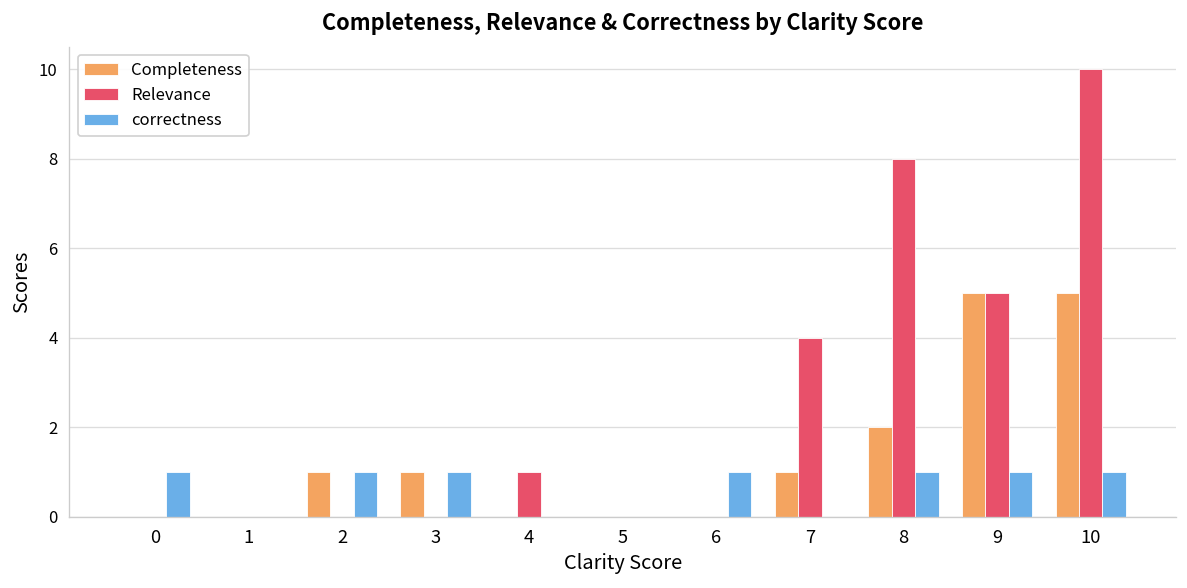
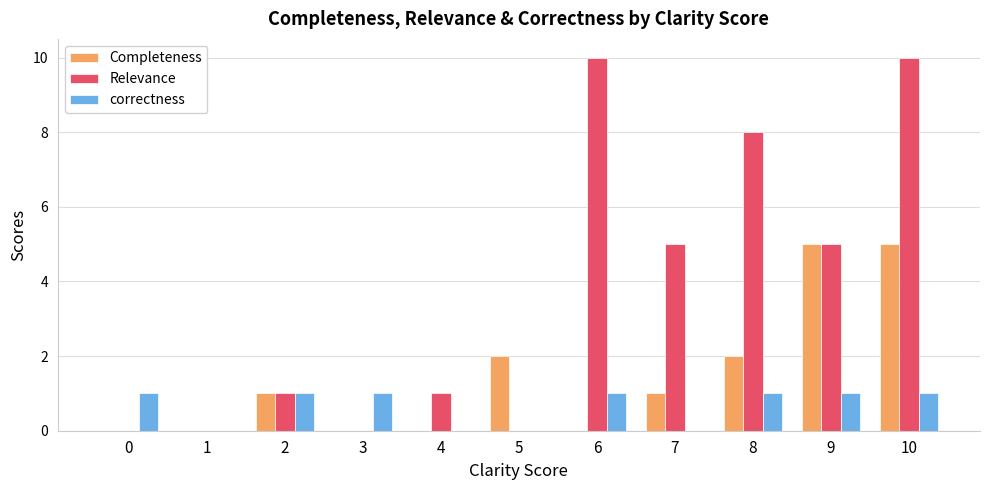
  {
    "Completeness": {
      "0": 0,
      "1": 0,
      "2": 1,
-     "3": 1,
+     "3": 0,
      "4": 0,
-     "5": 0,
+     "5": 2,
      "6": 0,
      "7": 1,
      "8": 2,
      "9": 5,
      "10": 5
    },
    "Relevance": {
      "0": 0,
      "1": 0,
-     "2": 0,
+     "2": 1,
      "3": 0,
      "4": 1,
      "5": 0,
-     "6": 0,
-     "7": 4,
+     "6": 10,
+     "7": 5,
      "8": 8,
      "9": 5,
      "10": 10
    },
    "correctness": {
      "0": 1,
      "1": 0,
      "2": 1,
      "3": 1,
      "4": 0,
      "5": 0,
      "6": 1,
      "7": 0,
      "8": 1,
      "9": 1,
      "10": 1
    }
  }
